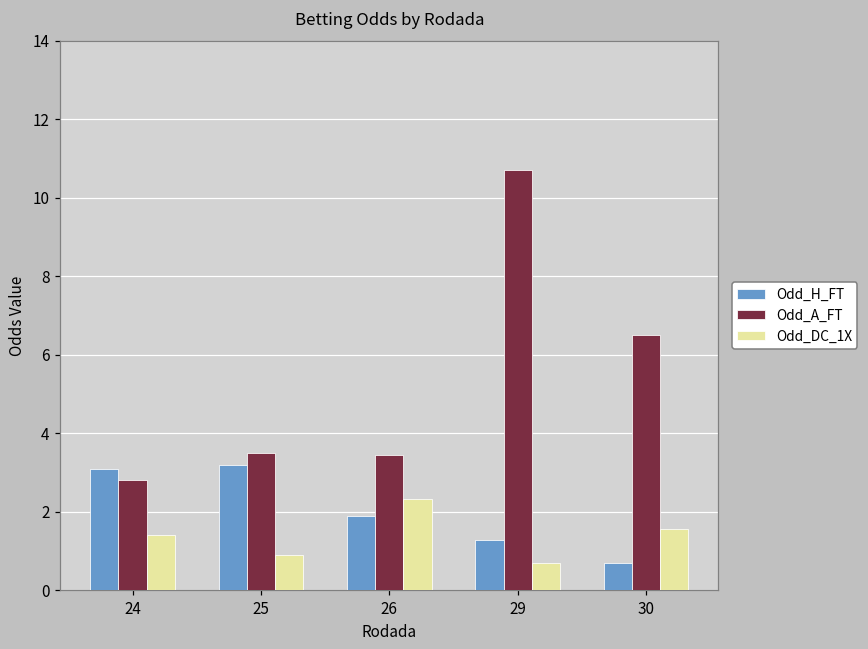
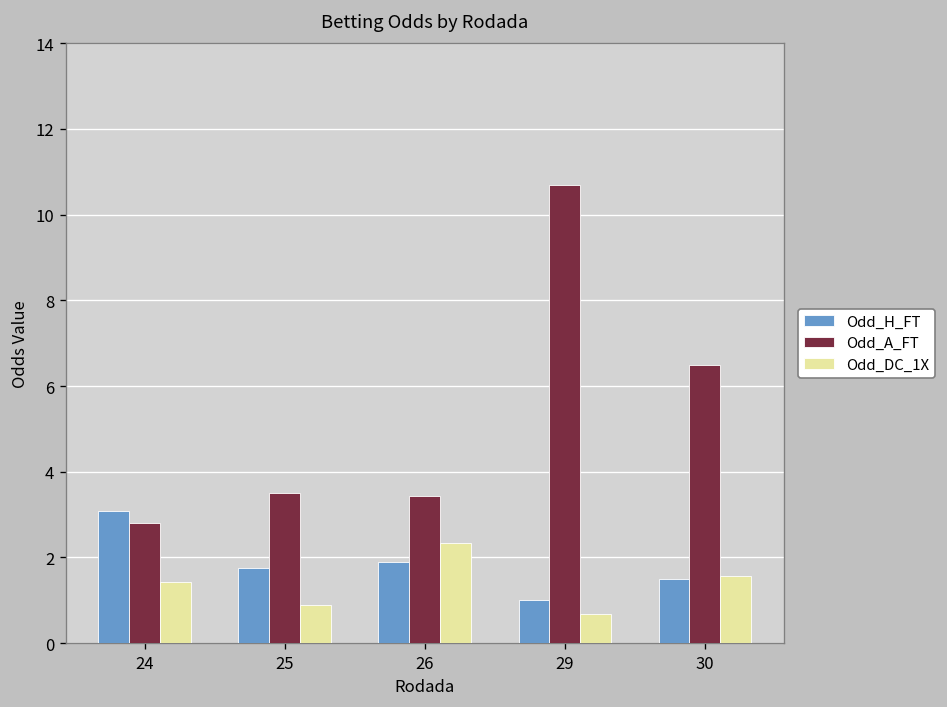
  {
    "Odd_H_FT": {
      "24": 3.1,
-     "25": 3.2,
+     "25": 1.8,
      "26": 1.9,
-     "29": 1.3,
-     "30": 0.7
+     "29": 1.0,
+     "30": 1.5
    },
    "Odd_A_FT": {
      "24": 2.8,
      "25": 3.5,
      "26": 3.4,
      "29": 10.7,
      "30": 6.5
    },
    "Odd_DC_1X": {
      "24": 1.4,
      "25": 0.9,
      "26": 2.3,
      "29": 0.7,
      "30": 1.6
    }
  }
